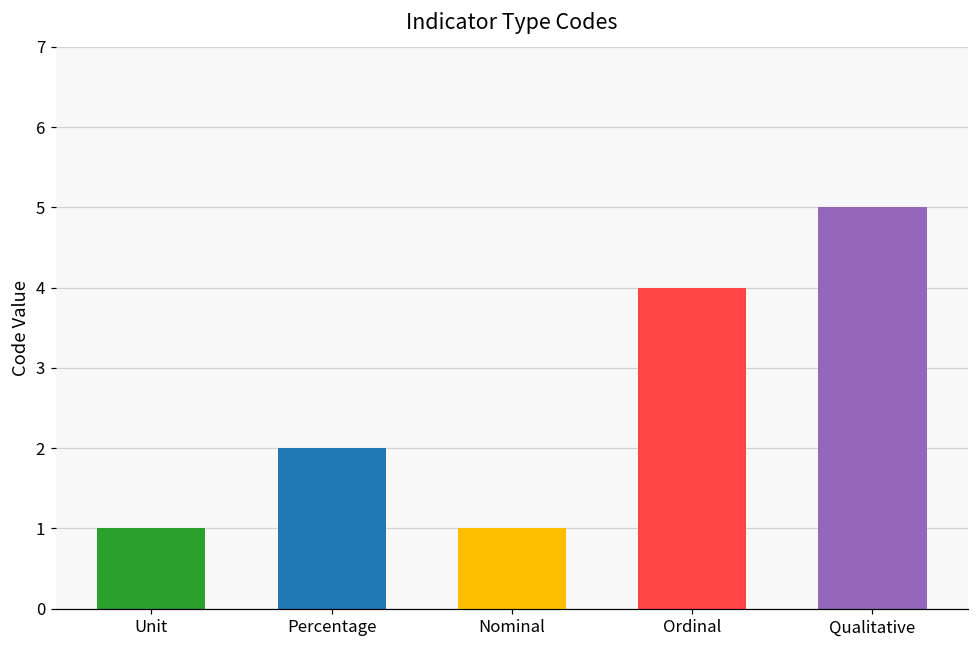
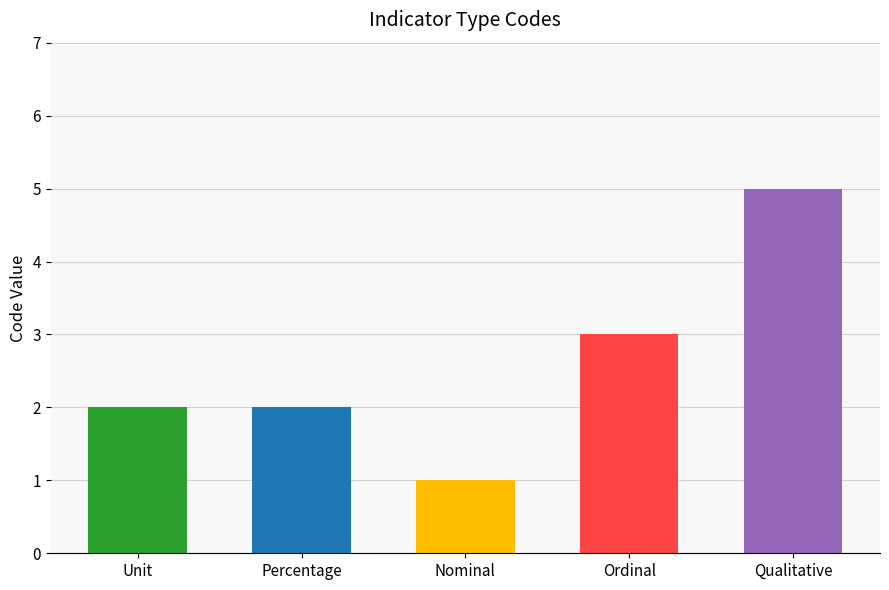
  {
-   "Unit": 1,
+   "Unit": 2,
    "Percentage": 2,
    "Nominal": 1,
-   "Ordinal": 4,
+   "Ordinal": 3,
    "Qualitative": 5
  }
